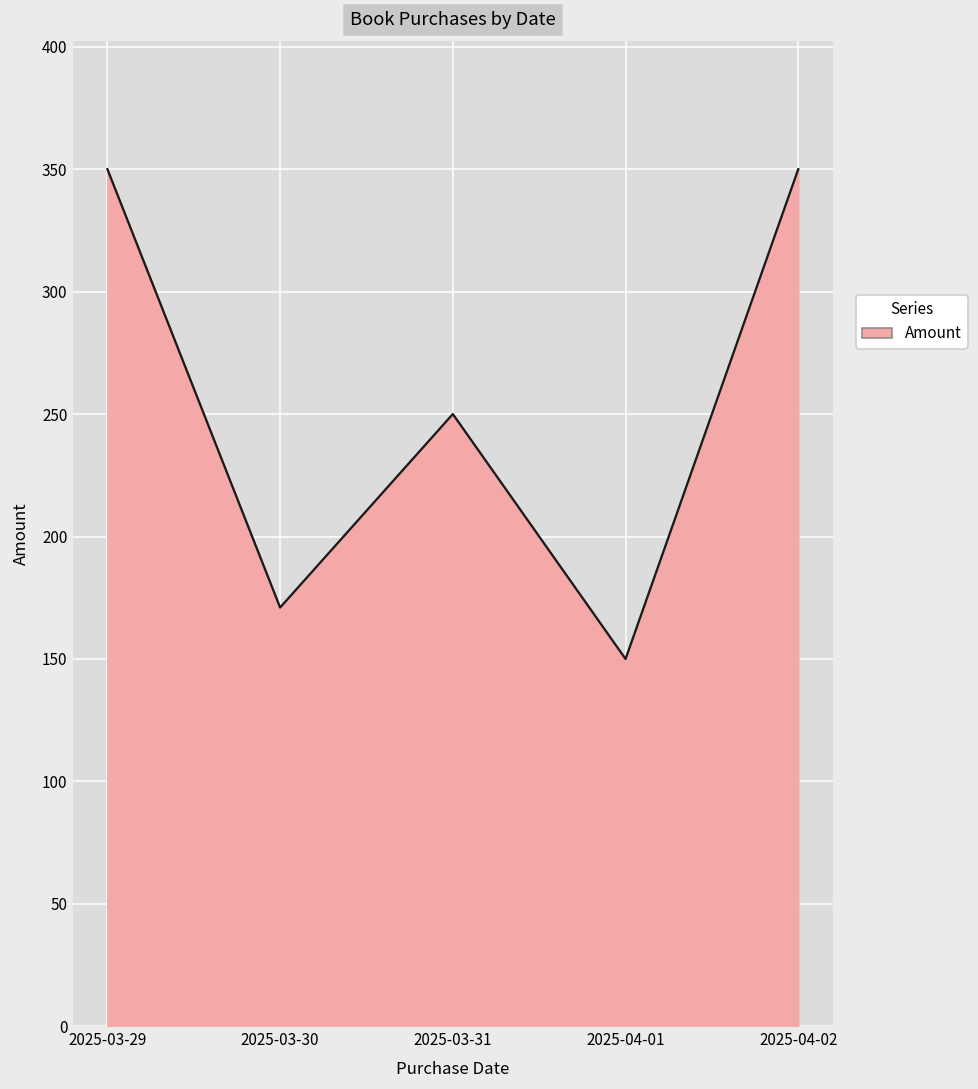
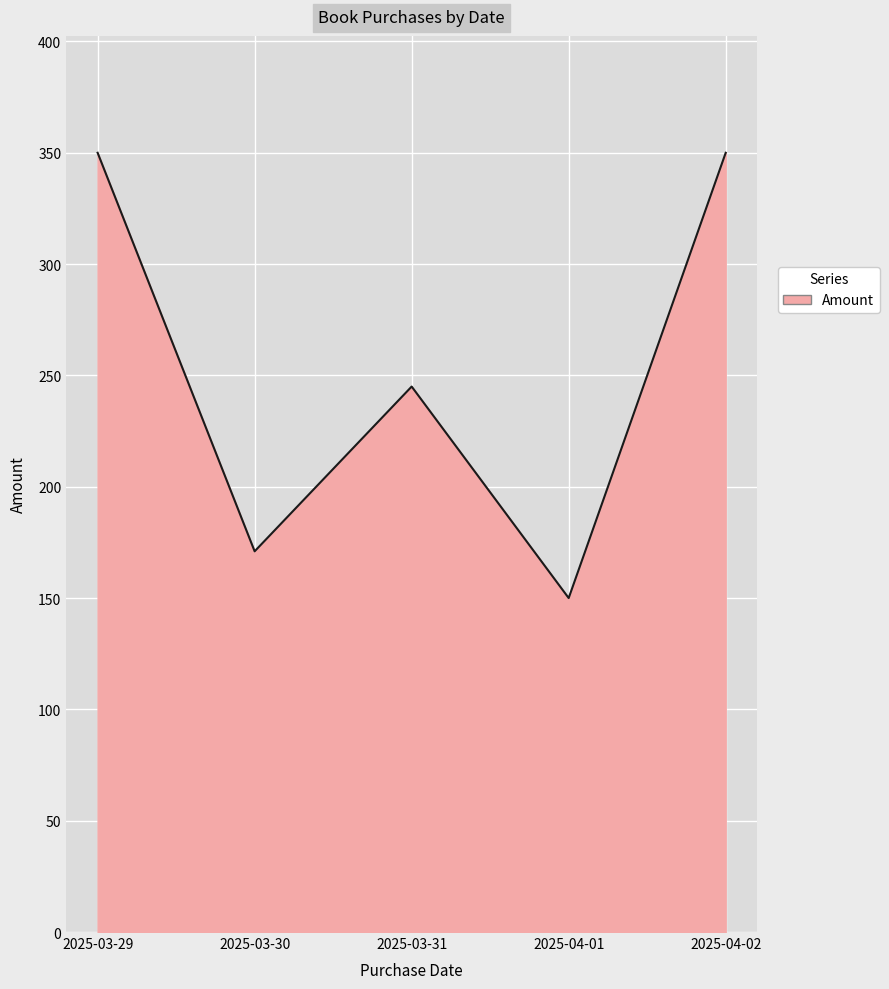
  {
    "2025-03-29": 350,
    "2025-03-30": 171,
-   "2025-03-31": 250,
+   "2025-03-31": 245,
    "2025-04-01": 150,
    "2025-04-02": 350
  }
